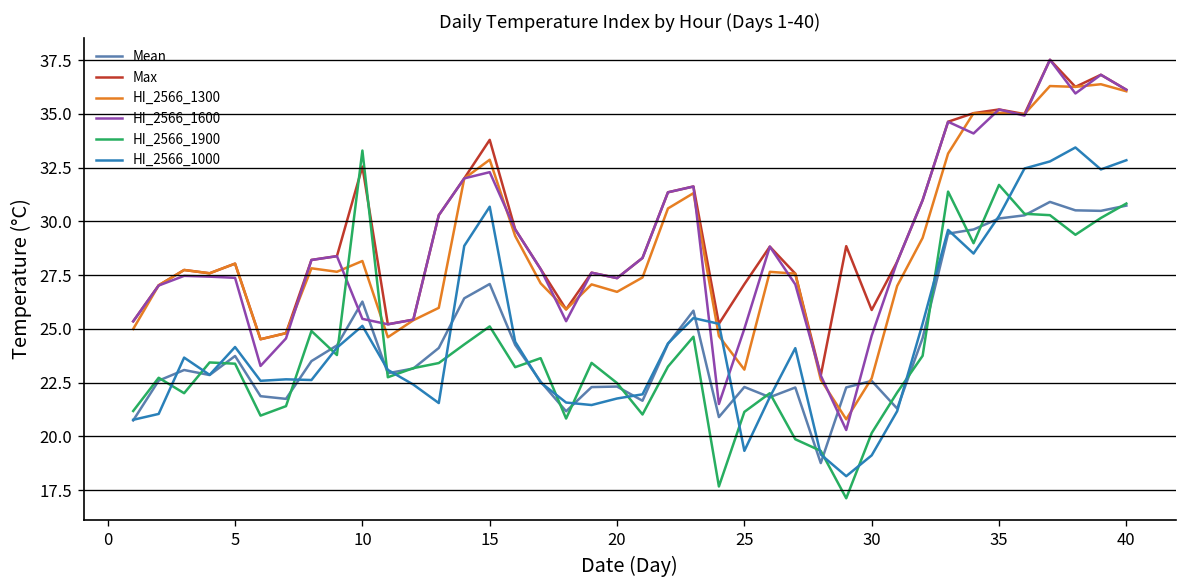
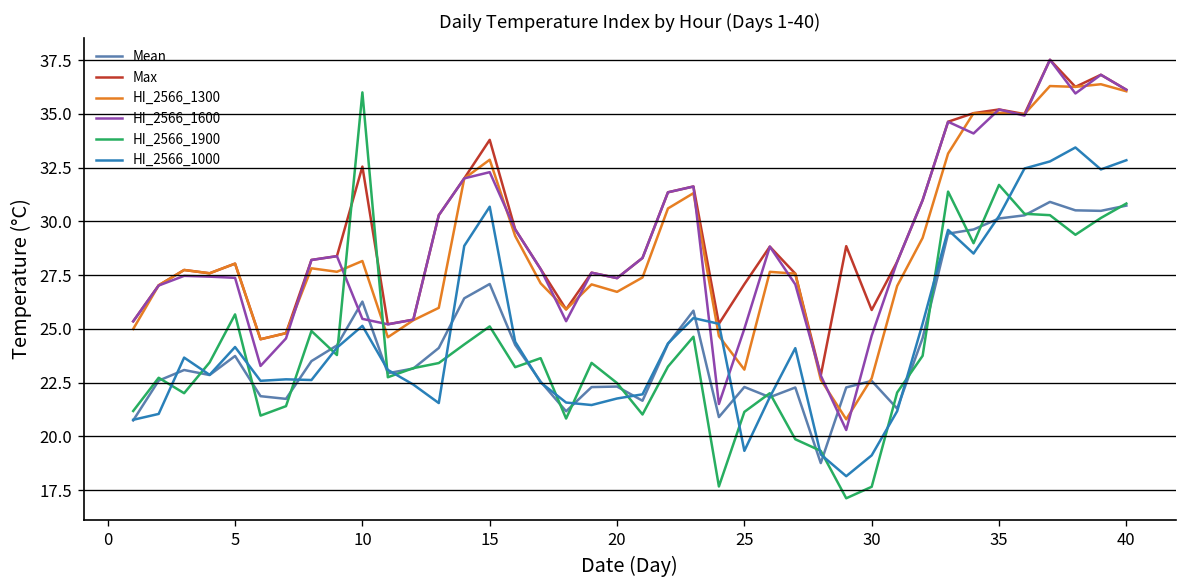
  {
    "Max": {
      "10": 32.5,
      "15": 33.8,
      "25": 27.1,
      "30": 25.9
    },
    "HI_2566_1300": {
      "10": 28.2,
      "15": 32.9,
      "20": 26.7,
      "25": 23.1,
      "35": 35.0
    },
    "HI_2566_1600": {
      "5": 27.4,
      "10": 25.5,
      "15": 32.3,
      "25": 25.0,
      "30": 24.7
    },
    "HI_2566_1900": {
-     "5": 23.4,
-     "10": 33.3,
+     "5": 25.7,
+     "10": 36.0,
      "15": 25.1,
      "20": 22.5,
      "25": 21.1,
-     "30": 20.2,
+     "30": 17.7,
      "35": 31.7
    }
  }
